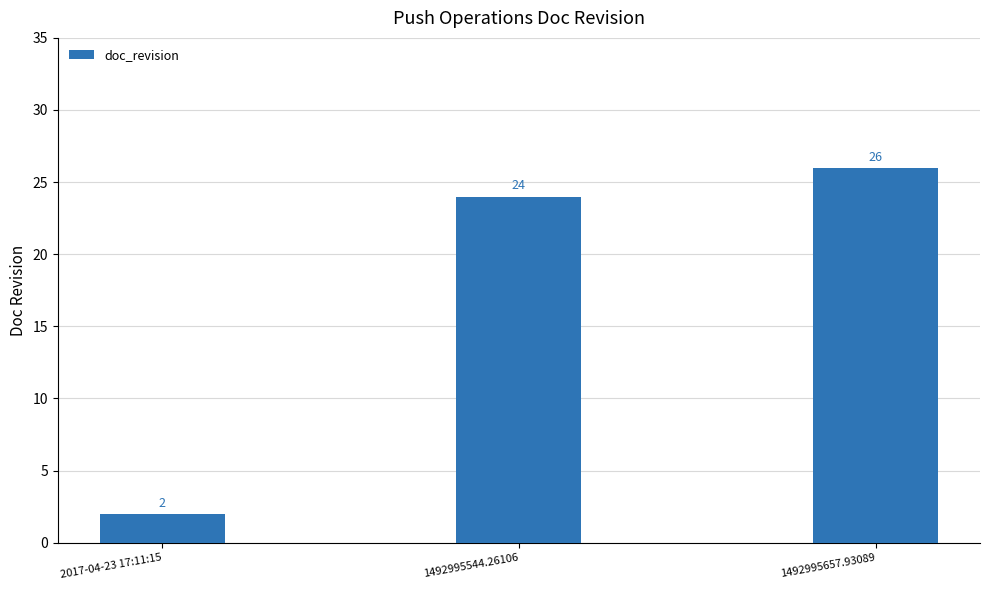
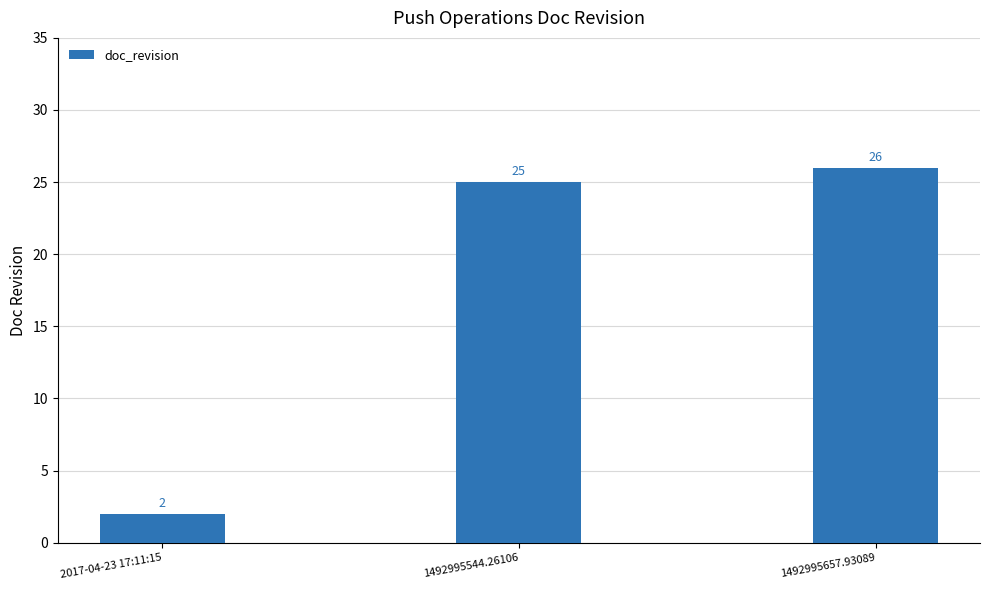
  {
    "2017-04-23 17:11:15": 2,
-   "1492995544.26106": 24,
+   "1492995544.26106": 25,
    "1492995657.93089": 26
  }
